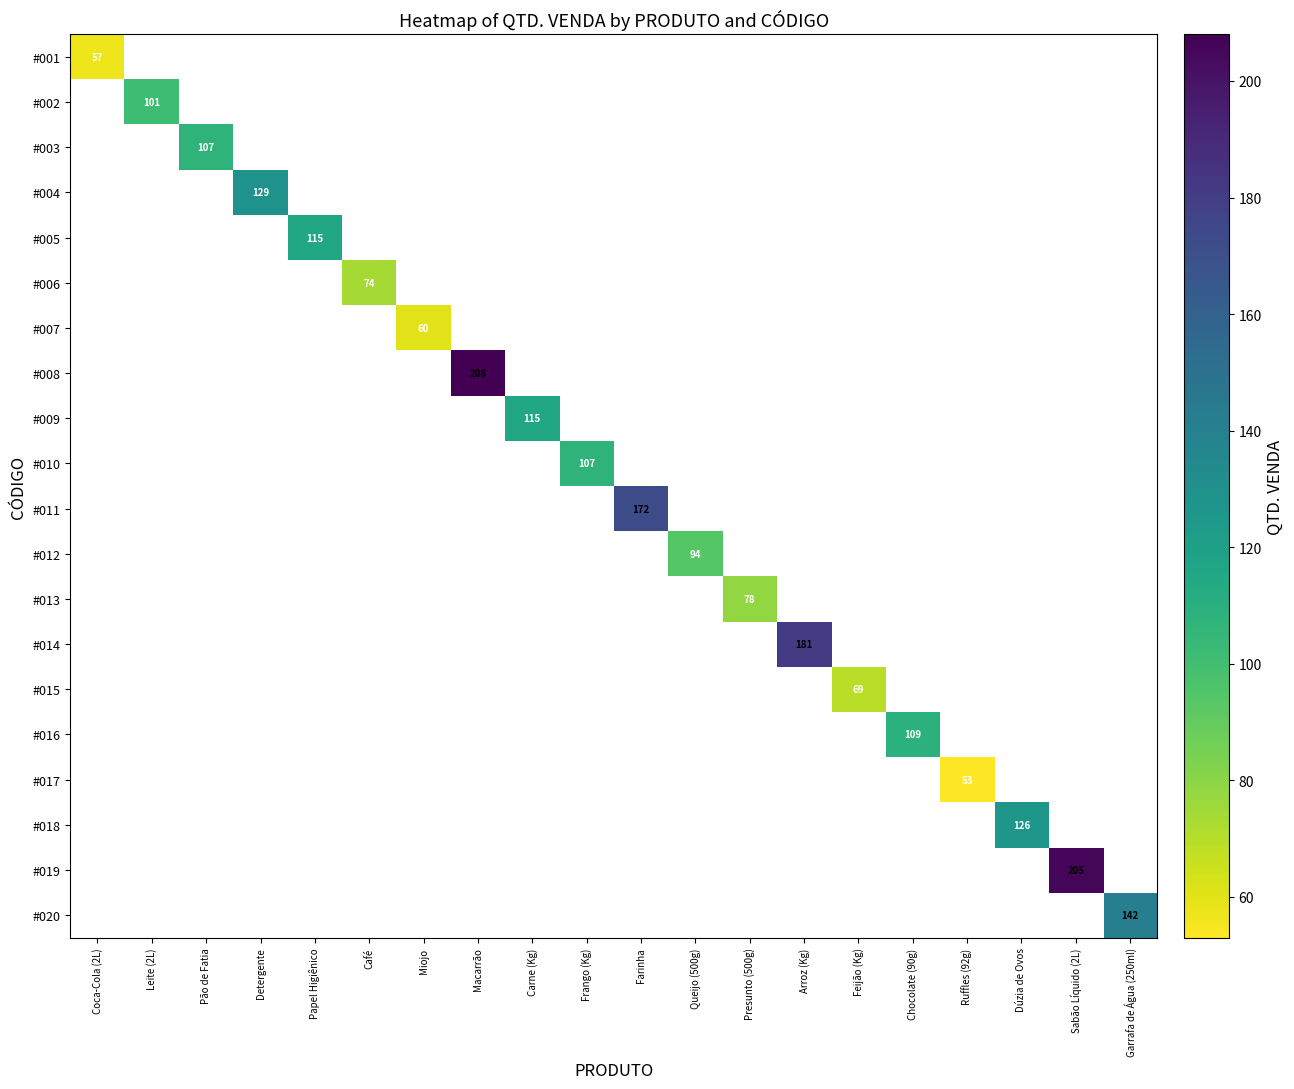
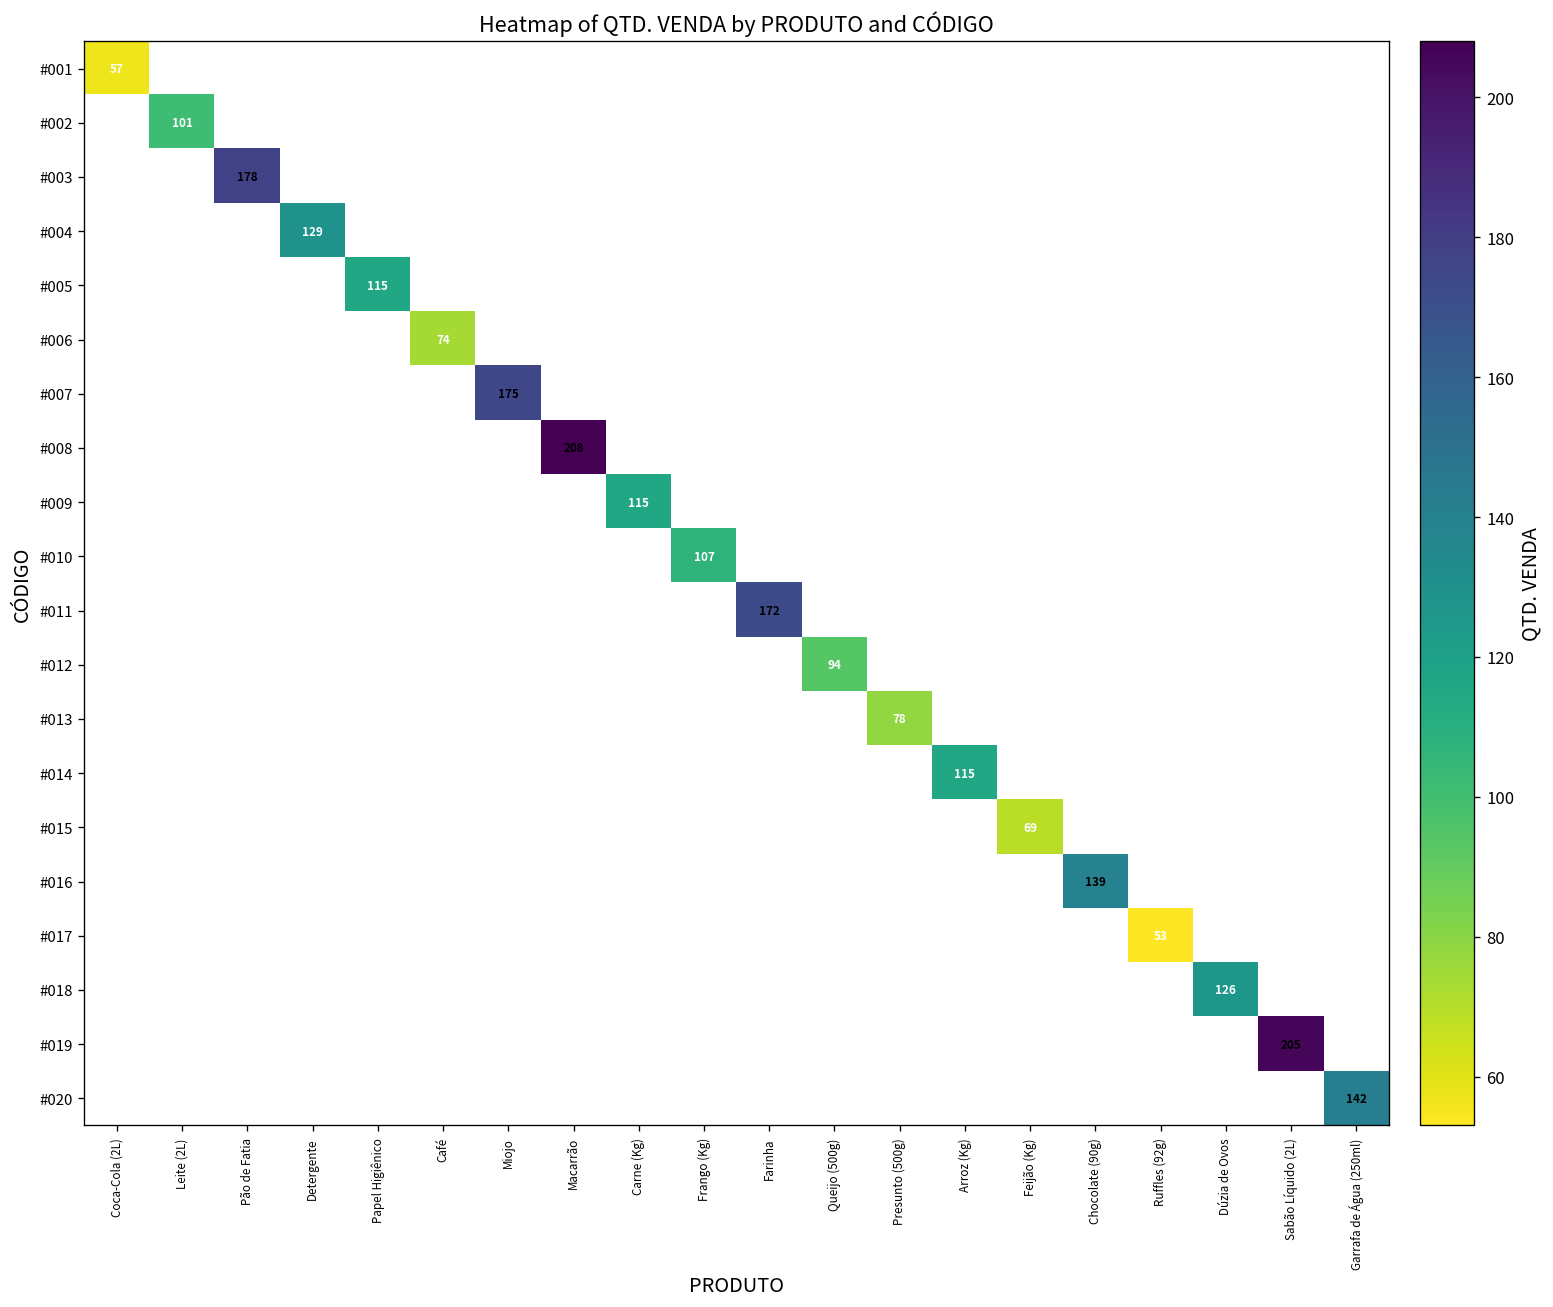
  {
    "#001": {
      "Coca-Cola (2L)": 57
    },
    "#002": {
      "Leite (2L)": 101
    },
    "#003": {
-     "Pão de Fatia": 107
+     "Pão de Fatia": 178
    },
    "#004": {
      "Detergente": 129
    },
    "#005": {
      "Papel Higiênico": 115
    },
    "#006": {
      "Café": 74
    },
    "#007": {
-     "Miojo": 60
+     "Miojo": 175
    },
    "#008": {
      "Macarrão": 208
    },
    "#009": {
      "Carne (Kg)": 115
    },
    "#010": {
      "Frango (Kg)": 107
    },
    "#011": {
      "Farinha": 172
    },
    "#012": {
      "Queijo (500g)": 94
    },
    "#013": {
      "Presunto (500g)": 78
    },
    "#014": {
-     "Arroz (Kg)": 181
+     "Arroz (Kg)": 115
    },
    "#015": {
      "Feijão (Kg)": 69
    },
    "#016": {
-     "Chocolate (90g)": 109
+     "Chocolate (90g)": 139
    },
    "#017": {
      "Ruffles (92g)": 53
    },
    "#018": {
      "Dúzia de Ovos": 126
    },
    "#019": {
      "Sabão Líquido (2L)": 205
    },
    "#020": {
      "Garrafa de Água (250ml)": 142
    }
  }
